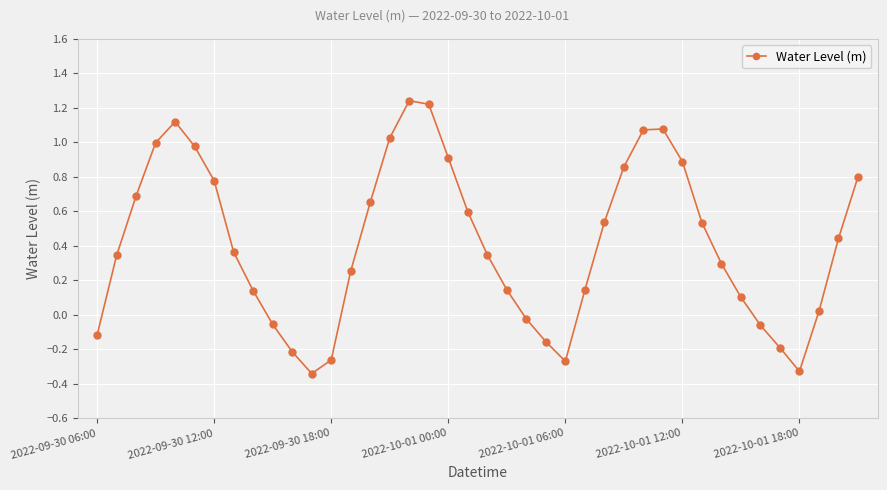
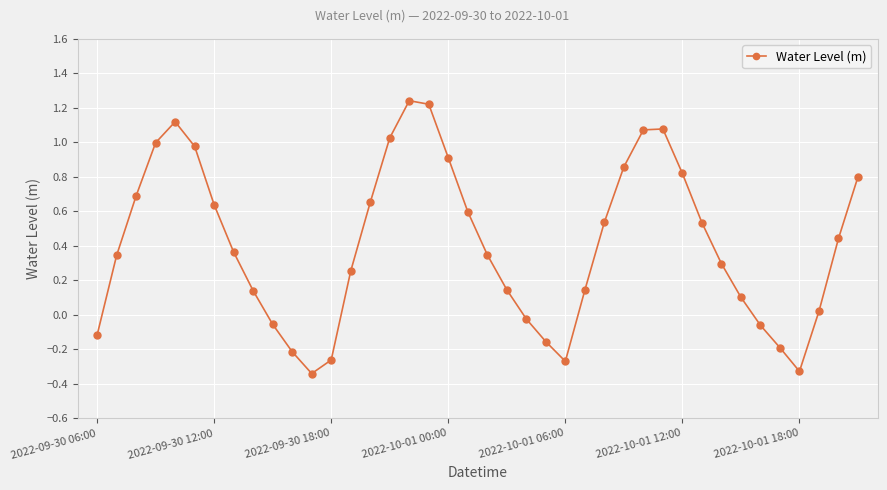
  {
    "2022-09-30 06:00": -0.12,
-   "2022-09-30 12:00": 0.78,
+   "2022-09-30 12:00": 0.64,
    "2022-09-30 18:00": -0.26,
    "2022-10-01 00:00": 0.91,
    "2022-10-01 06:00": -0.27,
-   "2022-10-01 12:00": 0.89,
+   "2022-10-01 12:00": 0.82,
    "2022-10-01 18:00": -0.33
  }
